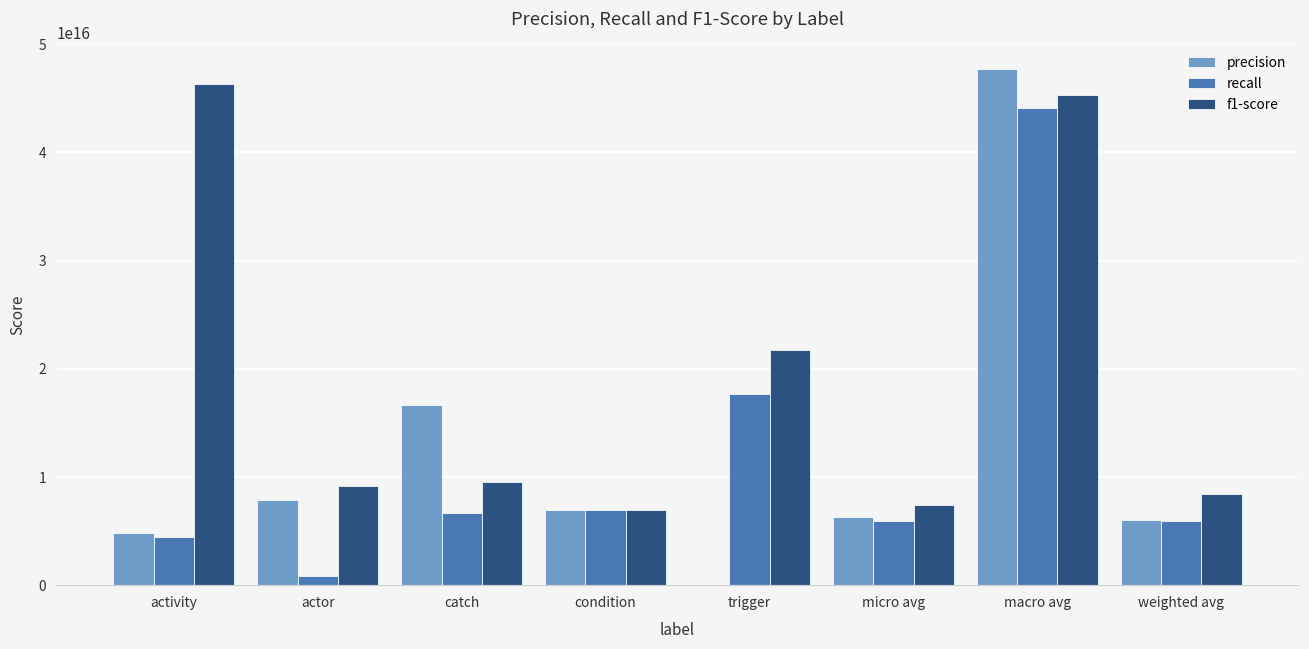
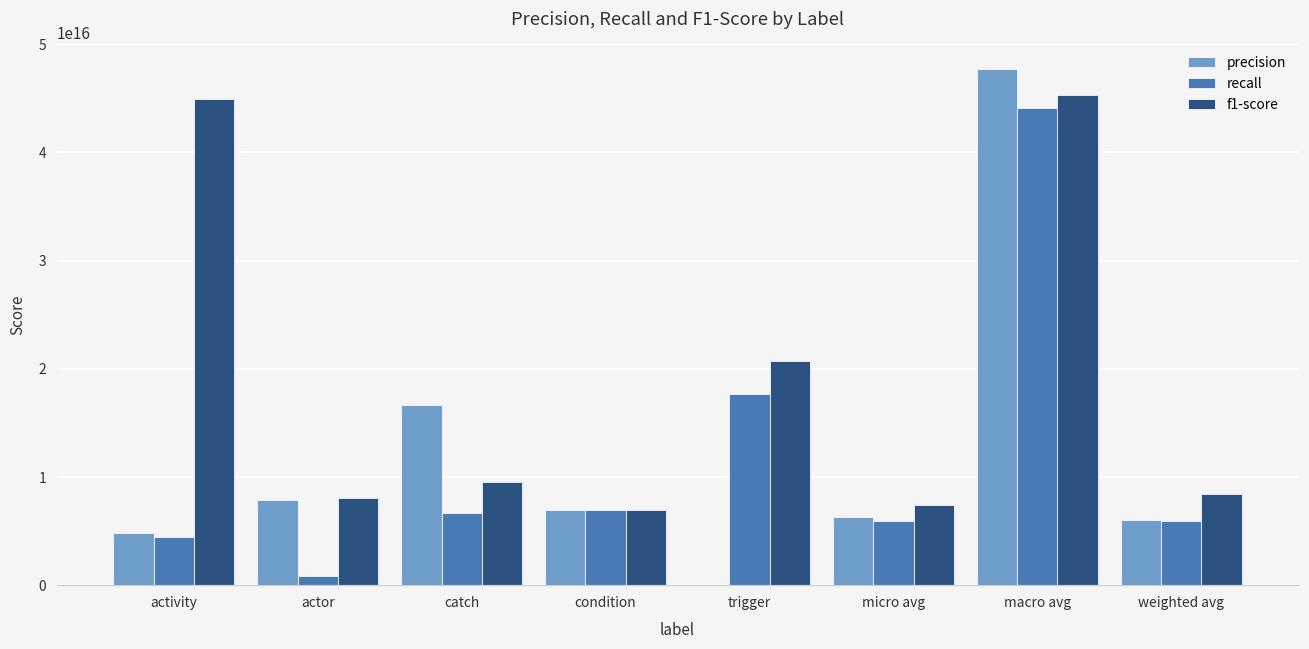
  {
    "f1-score": {
-     "activity": 46000000000000000,
-     "actor": 9000000000000000,
+     "activity": 45000000000000000,
+     "actor": 8000000000000000,
      "catch": 10000000000000000,
      "condition": 7000000000000000,
-     "trigger": 22000000000000000,
+     "trigger": 21000000000000000,
      "micro avg": 7000000000000000,
      "macro avg": 45000000000000000,
      "weighted avg": 8000000000000000
    }
  }
